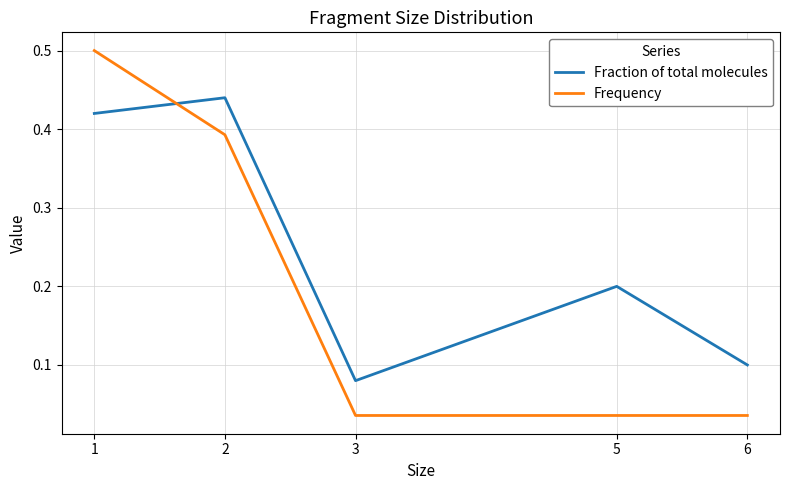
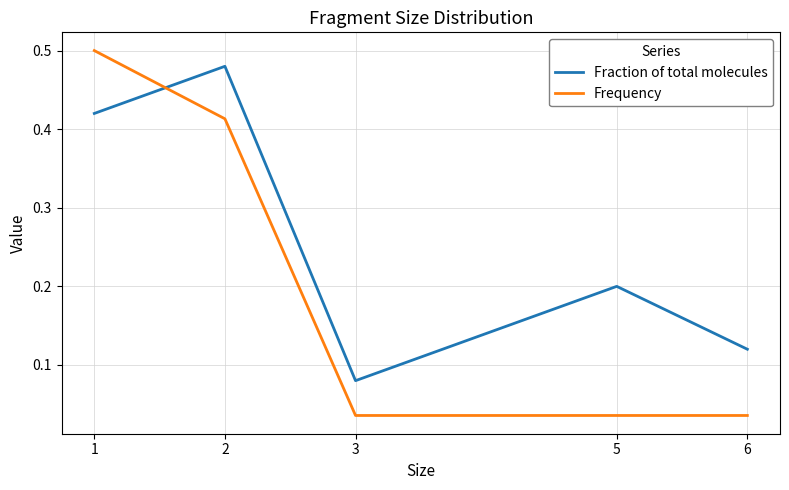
  {
    "Fraction of total molecules": {
      "1": 0.42,
-     "2": 0.44,
+     "2": 0.48,
      "3": 0.08,
      "5": 0.20,
-     "6": 0.10
+     "6": 0.12
    },
    "Frequency": {
      "1": 0.50,
-     "2": 0.39,
+     "2": 0.41,
      "3": 0.04,
      "5": 0.04,
      "6": 0.04
    }
  }
